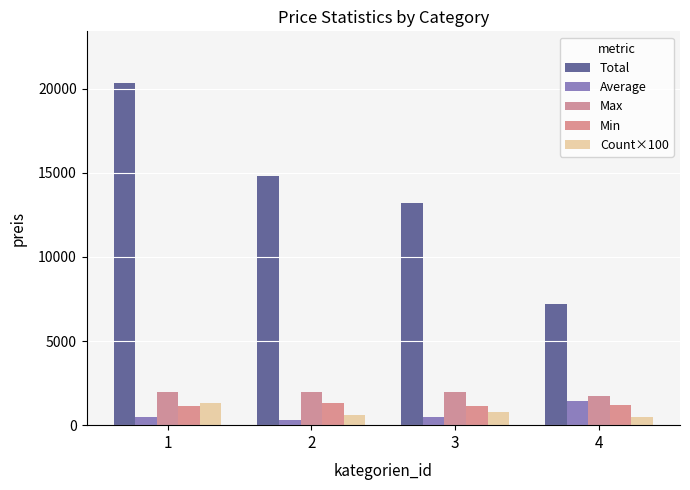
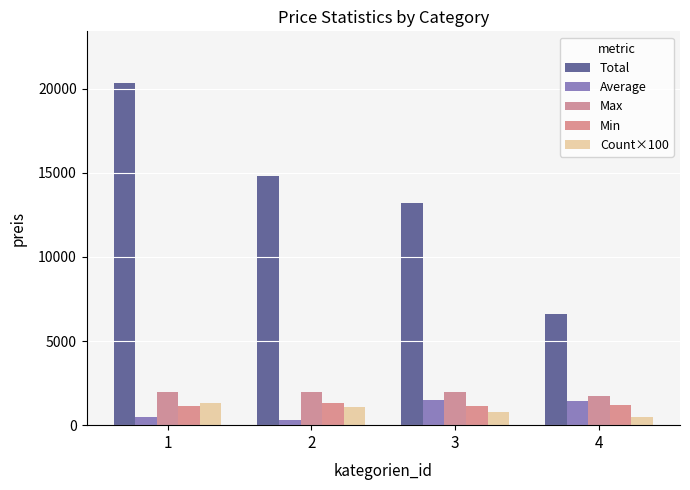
  {
    "Total": {
      "1": 20400,
      "2": 14800,
      "3": 13200,
-     "4": 7200
+     "4": 6600
    },
    "Average": {
      "1": 500,
      "2": 300,
-     "3": 500,
+     "3": 1500,
      "4": 1400
    },
    "Count×100": {
      "1": 1300,
-     "2": 600,
+     "2": 1100,
      "3": 800,
      "4": 500
    }
  }
